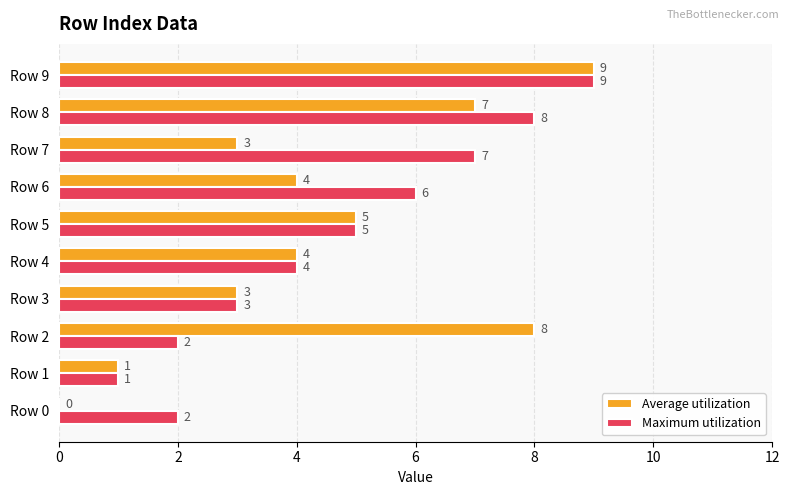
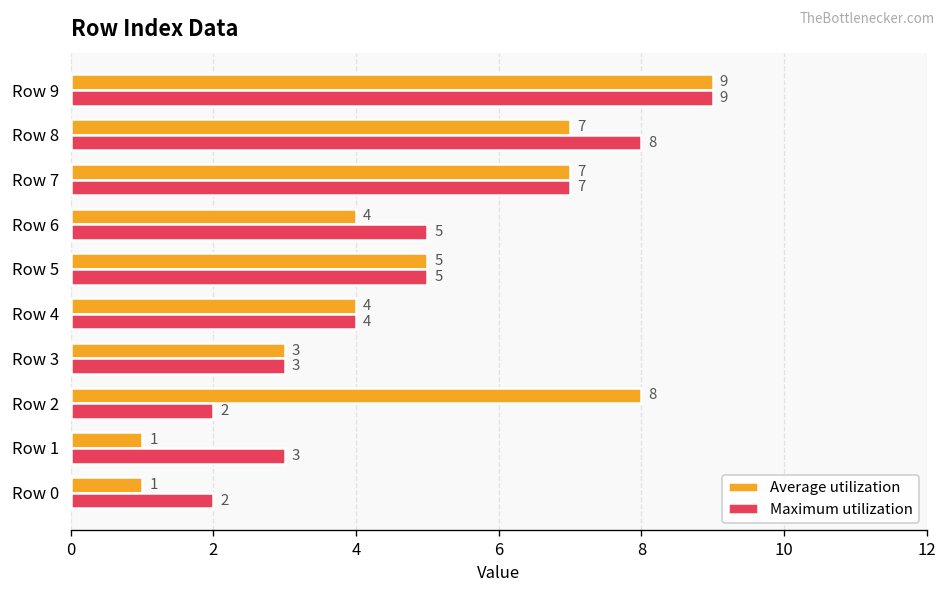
  {
    "Average utilization": {
      "Row 9": 9,
      "Row 8": 7,
-     "Row 7": 3,
+     "Row 7": 7,
      "Row 6": 4,
      "Row 5": 5,
      "Row 4": 4,
      "Row 3": 3,
      "Row 2": 8,
      "Row 1": 1,
-     "Row 0": 0
+     "Row 0": 1
    },
    "Maximum utilization": {
      "Row 9": 9,
      "Row 8": 8,
      "Row 7": 7,
-     "Row 6": 6,
+     "Row 6": 5,
      "Row 5": 5,
      "Row 4": 4,
      "Row 3": 3,
      "Row 2": 2,
-     "Row 1": 1,
+     "Row 1": 3,
      "Row 0": 2
    }
  }
